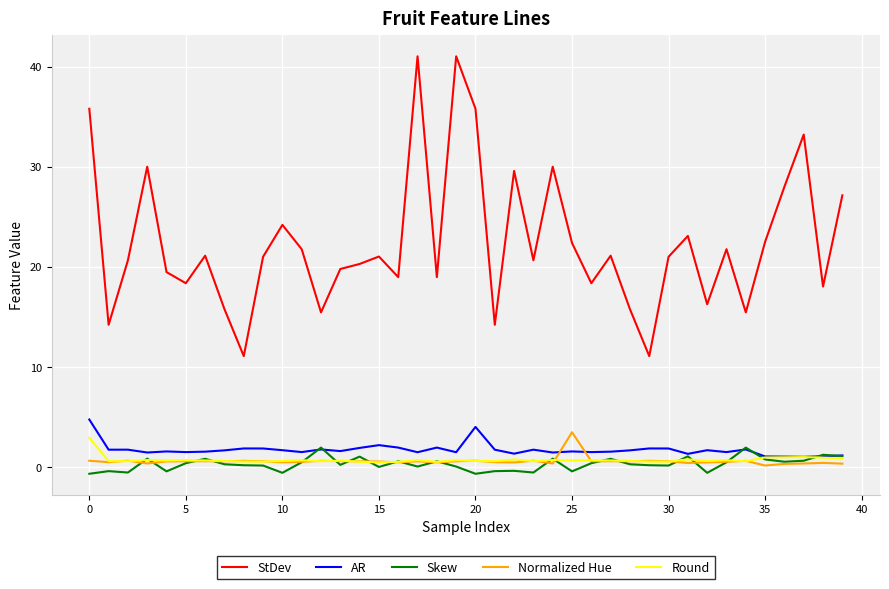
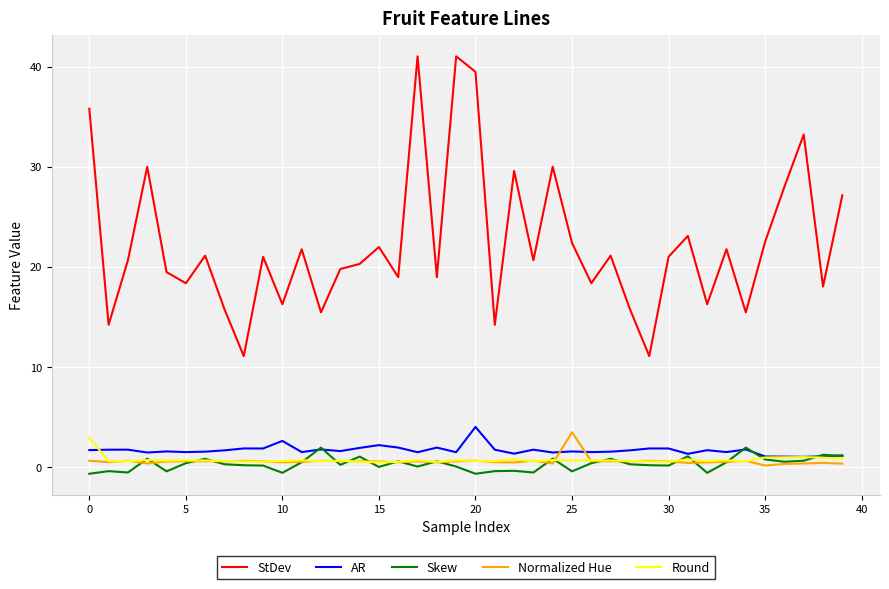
  {
    "StDev": {
      "0": 35.8,
      "5": 18.4,
-     "10": 24.2,
-     "15": 21.0,
-     "20": 35.8,
+     "10": 16.3,
+     "15": 22.0,
+     "20": 39.5,
      "25": 22.4,
      "30": 21.0,
      "35": 22.5
    },
    "AR": {
-     "0": 4.7,
+     "0": 1.7,
      "5": 1.5,
-     "10": 1.7,
+     "10": 2.6,
      "15": 2.2,
      "20": 4.0,
      "25": 1.6,
      "30": 1.8
    },
    "Skew": {
      "0": -0.7,
      "10": -0.6,
      "15": 0.0,
      "20": -0.7,
      "25": -0.4,
      "30": 0.1
    },
    "Normalized Hue": {
      "0": 0.6,
      "25": 3.5,
      "35": 0.1
    },
    "Round": {
      "0": 2.9,
      "25": 0.6
    }
  }
